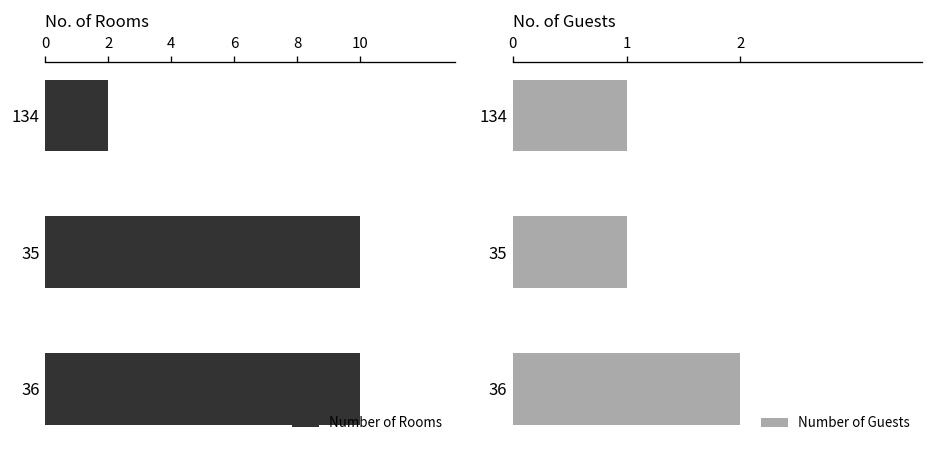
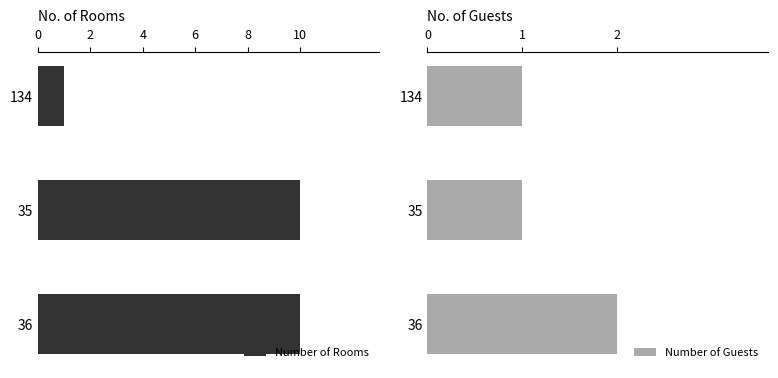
  {
    "No. of Rooms": {
-     "134": 2,
+     "134": 1,
      "35": 10,
      "36": 10
    },
    "No. of Guests": {
      "134": 1.0,
      "35": 1.0,
      "36": 2.0
    }
  }
